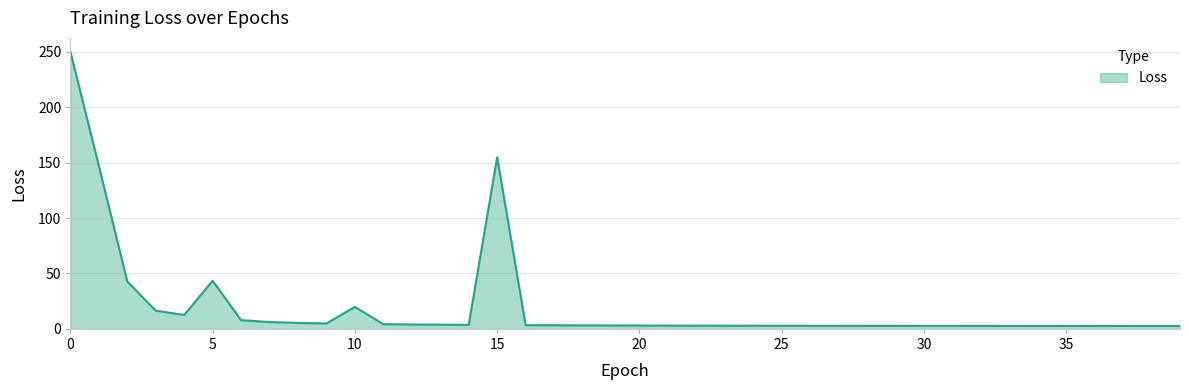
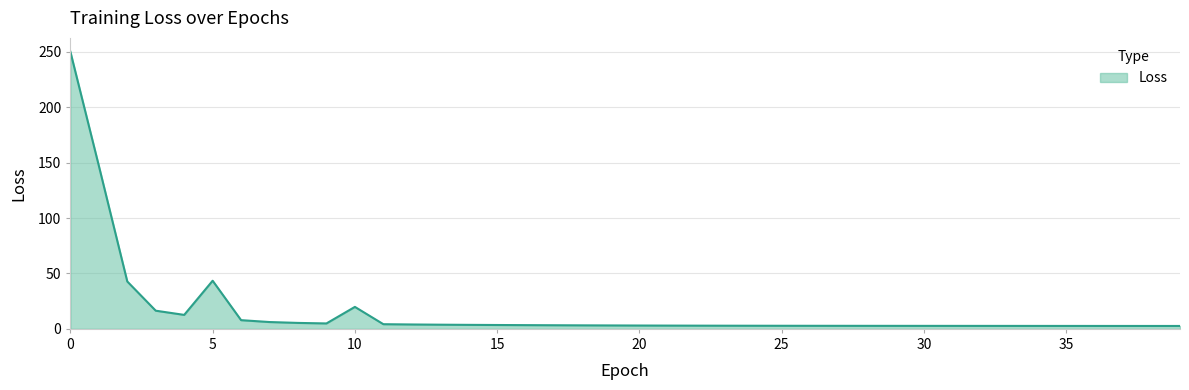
  {
    "0": 250,
    "5": 43,
    "10": 20,
-   "15": 155,
+   "15": 3,
    "20": 3,
    "25": 3,
    "30": 3,
    "35": 3
  }
